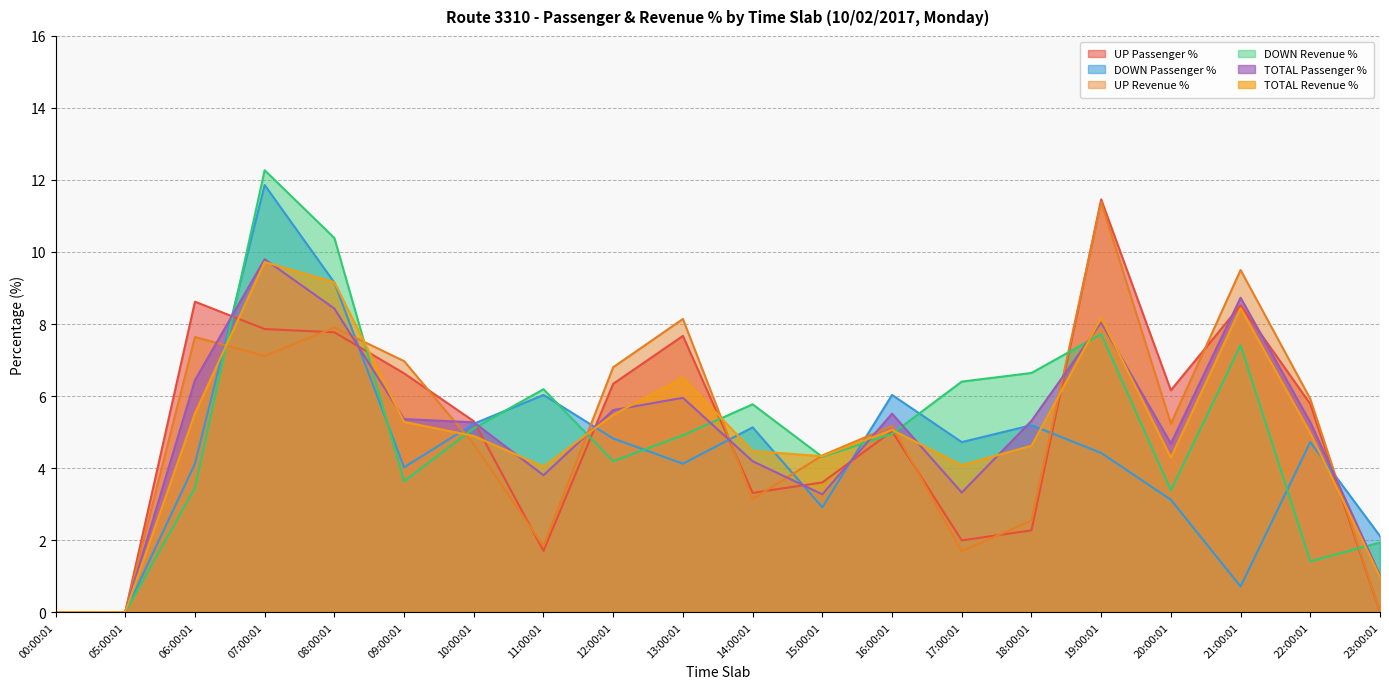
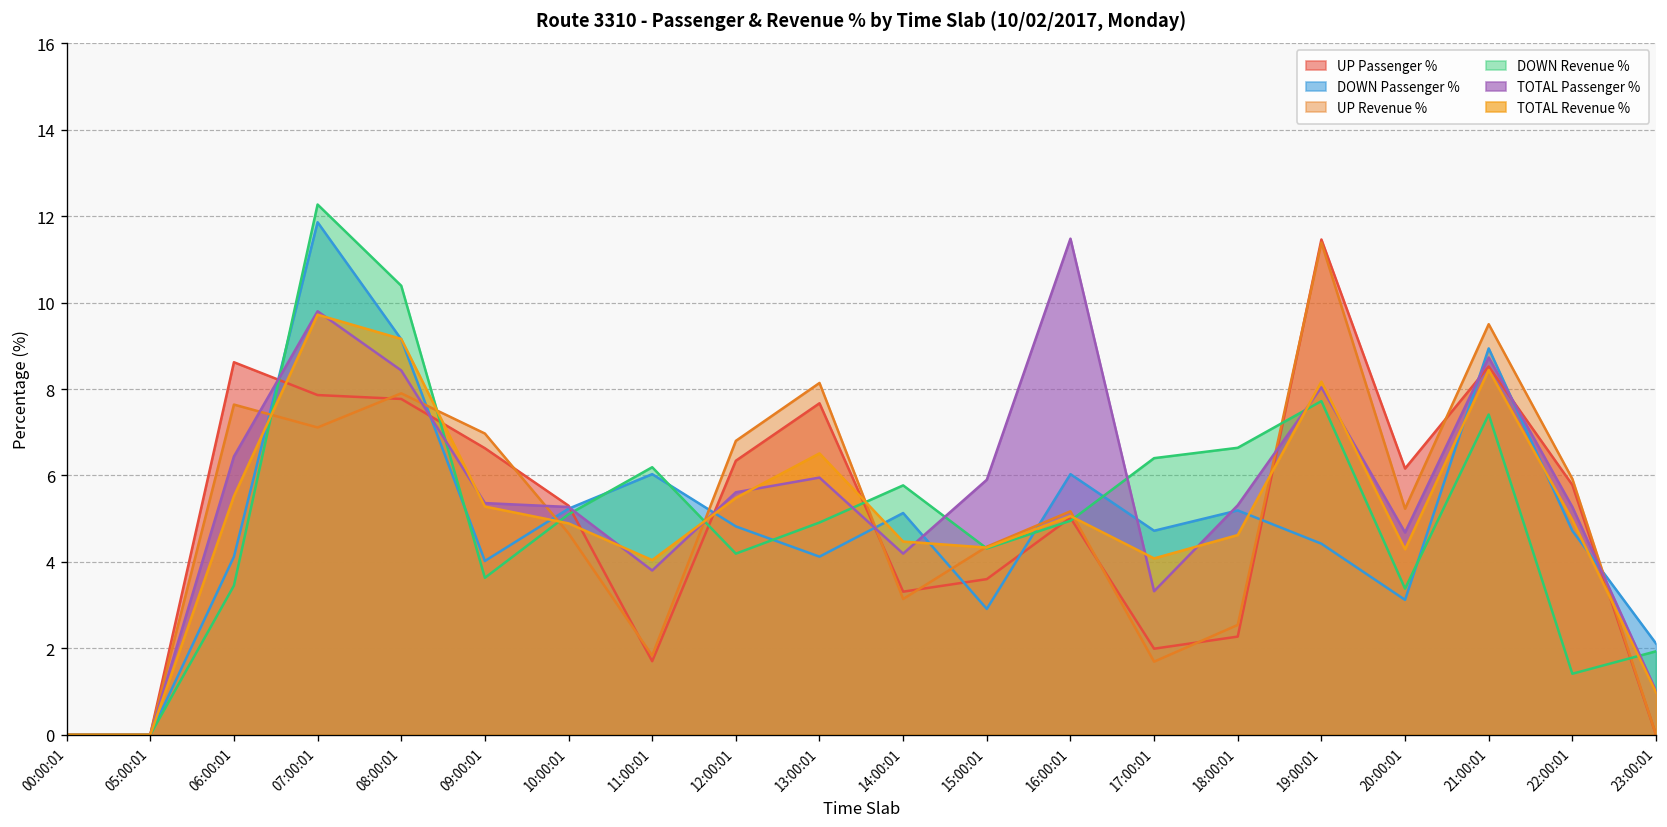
  {
    "DOWN Passenger %": {
      "06:00:01": 4.1,
      "07:00:01": 11.9,
      "09:00:01": 4.0,
      "11:00:01": 6.0,
      "12:00:01": 4.8,
      "13:00:01": 4.1,
      "14:00:01": 5.1,
      "15:00:01": 2.9,
      "16:00:01": 6.0,
      "17:00:01": 4.7,
      "18:00:01": 5.2,
      "19:00:01": 4.4,
      "20:00:01": 3.1,
-     "21:00:01": 0.7,
+     "21:00:01": 8.9,
      "22:00:01": 4.7,
      "23:00:01": 2.1
    },
    "DOWN Revenue %": {
      "06:00:01": 3.5,
      "07:00:01": 12.3,
      "08:00:01": 10.4,
      "09:00:01": 3.6,
      "10:00:01": 5.1,
      "11:00:01": 6.2,
      "12:00:01": 4.2,
      "13:00:01": 4.9,
      "14:00:01": 5.8,
      "17:00:01": 6.4,
      "18:00:01": 6.6,
      "19:00:01": 7.7,
      "20:00:01": 3.4,
      "21:00:01": 7.4,
      "22:00:01": 1.4,
      "23:00:01": 1.9
    },
    "TOTAL Passenger %": {
      "06:00:01": 6.4,
      "07:00:01": 9.8,
      "08:00:01": 8.4,
      "09:00:01": 5.4,
      "11:00:01": 3.8,
      "12:00:01": 5.6,
      "13:00:01": 6.0,
      "14:00:01": 4.2,
-     "15:00:01": 3.3,
-     "16:00:01": 5.5,
+     "15:00:01": 5.9,
+     "16:00:01": 11.5,
      "17:00:01": 3.3,
      "18:00:01": 5.3,
      "19:00:01": 8.0,
      "20:00:01": 4.7,
      "21:00:01": 8.7,
      "22:00:01": 5.3
    }
  }
